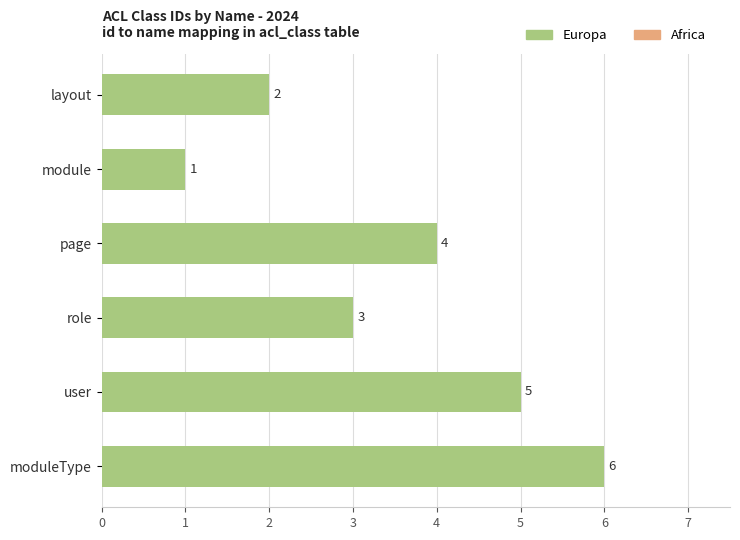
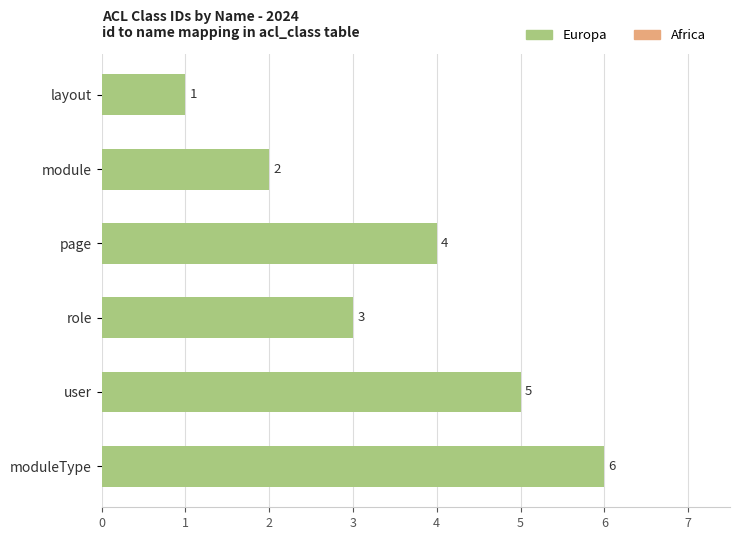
  {
-   "layout": 2,
-   "module": 1,
+   "layout": 1,
+   "module": 2,
    "page": 4,
    "role": 3,
    "user": 5,
    "moduleType": 6
  }
